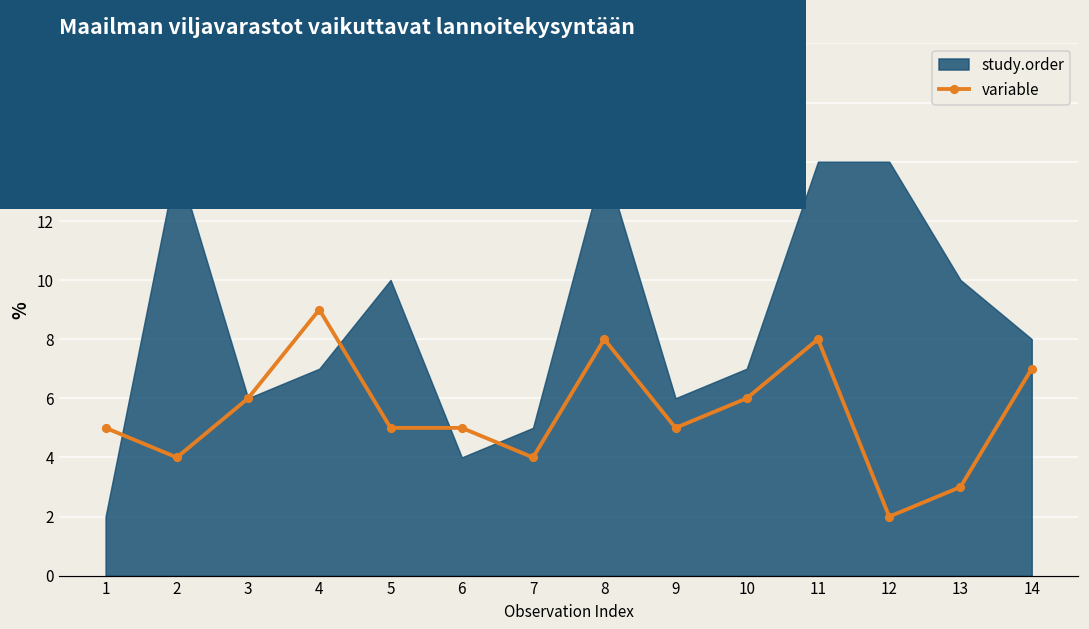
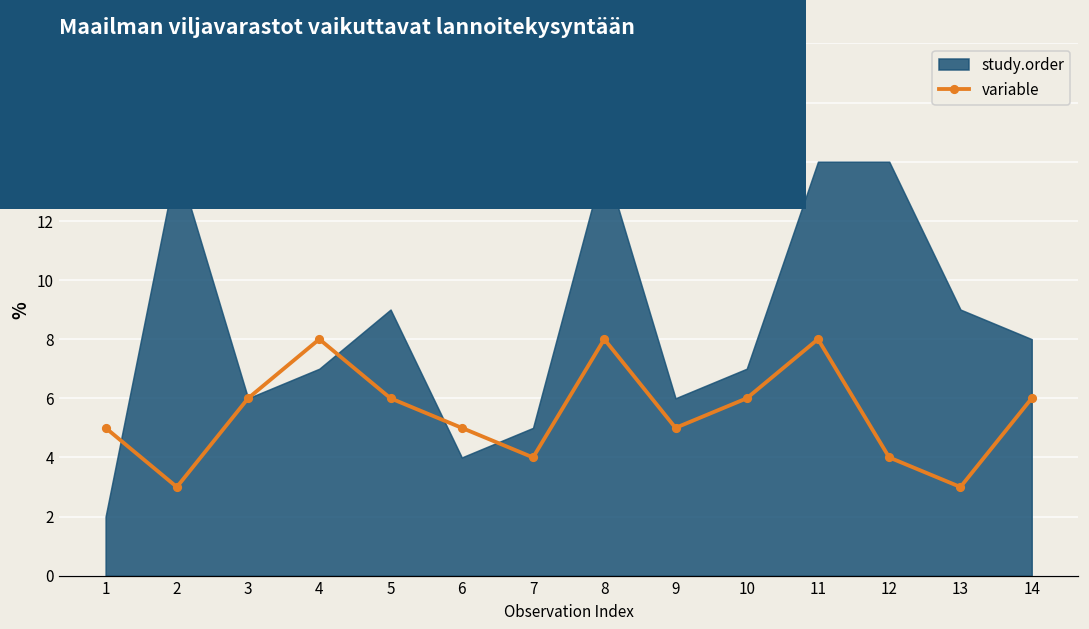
  {
    "variable": {
      "1": 5,
-     "2": 4,
-     "4": 9,
-     "5": 5,
+     "2": 3,
+     "4": 8,
+     "5": 6,
      "6": 5,
      "7": 4,
      "8": 8,
      "9": 5,
      "10": 6,
      "11": 8,
-     "12": 2,
+     "12": 4,
      "13": 3,
-     "14": 7
+     "14": 6
    },
    "study.order": {
      "1": 2,
      "2": 14,
      "4": 7,
-     "5": 10,
+     "5": 9,
      "6": 4,
      "7": 5,
      "8": 14,
      "9": 6,
      "10": 7,
      "11": 14,
      "12": 14,
-     "13": 10,
+     "13": 9,
      "14": 8
    }
  }
